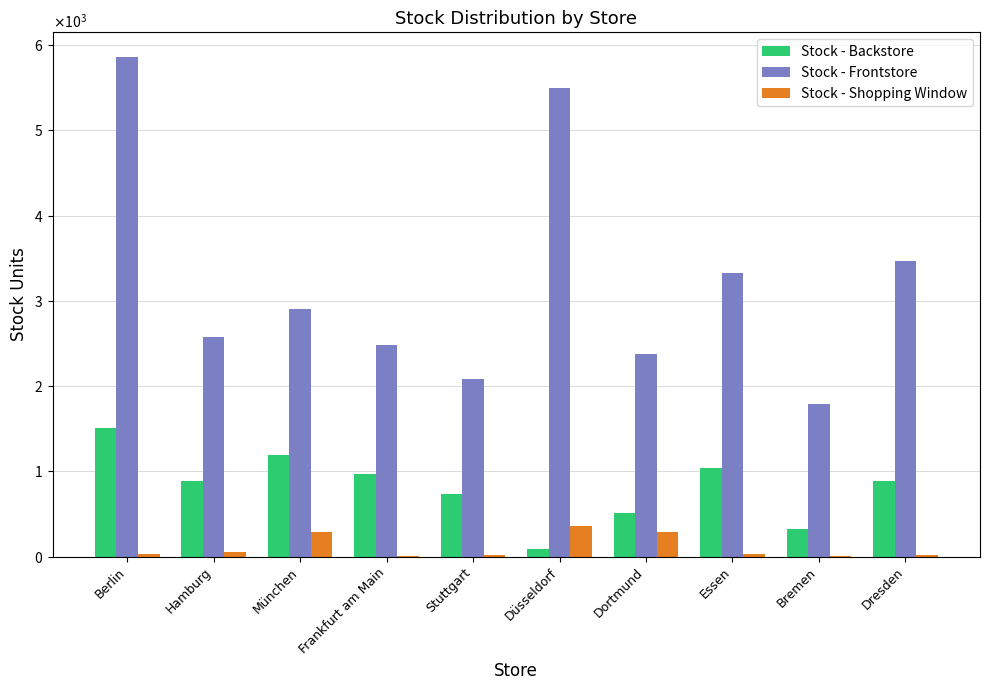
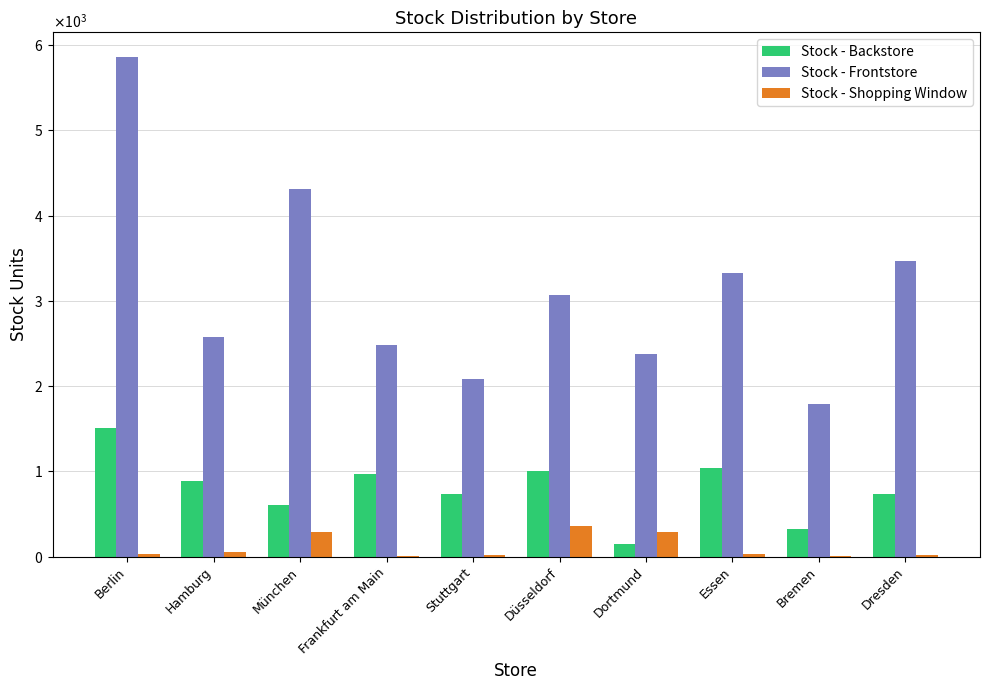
  {
    "Stock - Backstore": {
      "Berlin": 1500,
      "Hamburg": 900,
-     "München": 1200,
+     "München": 600,
      "Frankfurt am Main": 1000,
      "Stuttgart": 700,
-     "Düsseldorf": 100,
-     "Dortmund": 500,
+     "Düsseldorf": 1000,
+     "Dortmund": 200,
      "Essen": 1000,
      "Bremen": 300,
-     "Dresden": 900
+     "Dresden": 700
    },
    "Stock - Frontstore": {
      "Berlin": 5900,
      "Hamburg": 2600,
-     "München": 2900,
+     "München": 4300,
      "Frankfurt am Main": 2500,
      "Stuttgart": 2100,
-     "Düsseldorf": 5500,
+     "Düsseldorf": 3100,
      "Dortmund": 2400,
      "Essen": 3300,
      "Bremen": 1800,
      "Dresden": 3500
    },
    "Stock - Shopping Window": {
      "Berlin": 0,
      "Hamburg": 100,
      "München": 300,
      "Düsseldorf": 400,
      "Dortmund": 300
    }
  }
